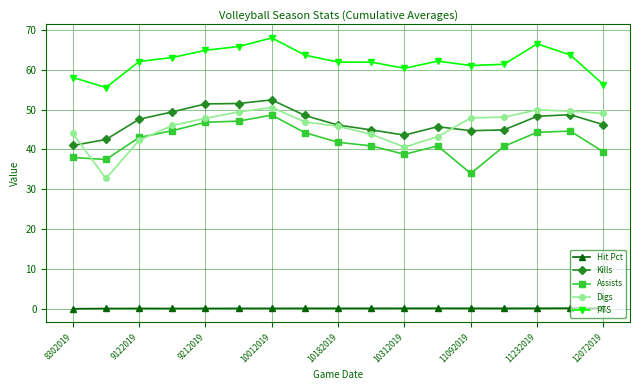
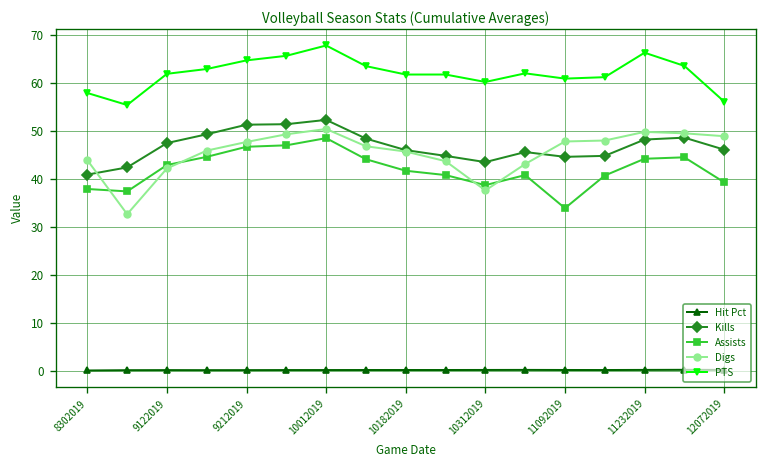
  {
    "Hit Pct": {
      "8302019": 0,
      "9122019": 0,
      "9212019": 0,
      "10012019": 0,
      "10182019": 0,
      "10312019": 0,
      "11092019": 0,
      "11232019": 0
    },
    "Kills": {
      "8302019": 41,
      "9122019": 48,
      "9212019": 51,
      "10012019": 52,
      "10312019": 44,
      "11092019": 45,
      "11232019": 48,
      "12072019": 46
    },
    "Assists": {
      "8302019": 38,
      "9122019": 43,
      "9212019": 47,
      "10012019": 49,
      "10182019": 42,
      "10312019": 39,
      "11092019": 34,
      "11232019": 44,
      "12072019": 39
    },
    "Digs": {
      "8302019": 44,
      "9122019": 42,
      "9212019": 48,
      "10012019": 51,
-     "10312019": 41,
+     "10312019": 38,
      "11092019": 48,
      "11232019": 50,
      "12072019": 49
    },
    "PTS": {
      "8302019": 58,
      "9122019": 62,
      "9212019": 65,
      "10012019": 68,
      "10182019": 62,
      "10312019": 60,
      "11092019": 61,
      "11232019": 66,
      "12072019": 56
    }
  }
